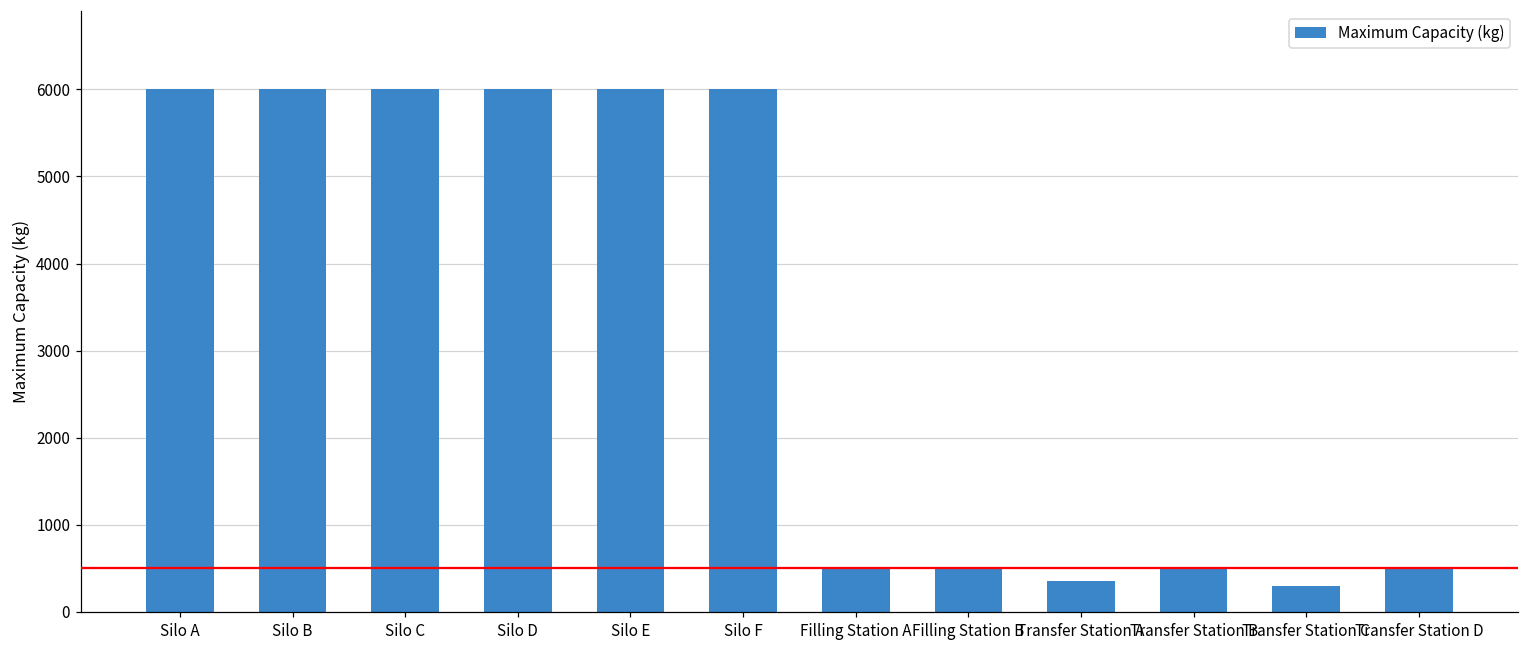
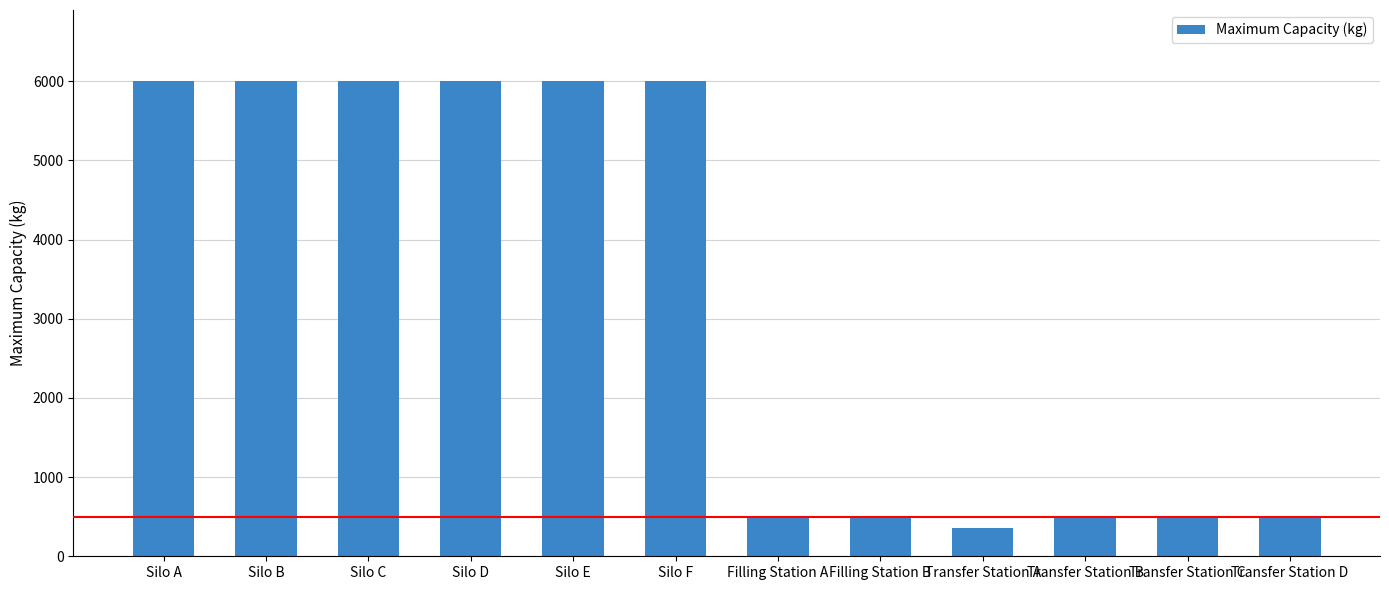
  {
    "Silo A": 6000,
    "Silo B": 6000,
    "Silo C": 6000,
    "Silo D": 6000,
    "Silo E": 6000,
    "Silo F": 6000,
    "Filling Station A": 500,
    "Filling Station B": 500,
    "Transfer Station A": 400,
    "Transfer Station B": 500,
-   "Transfer Station C": 300,
+   "Transfer Station C": 500,
    "Transfer Station D": 500
  }
